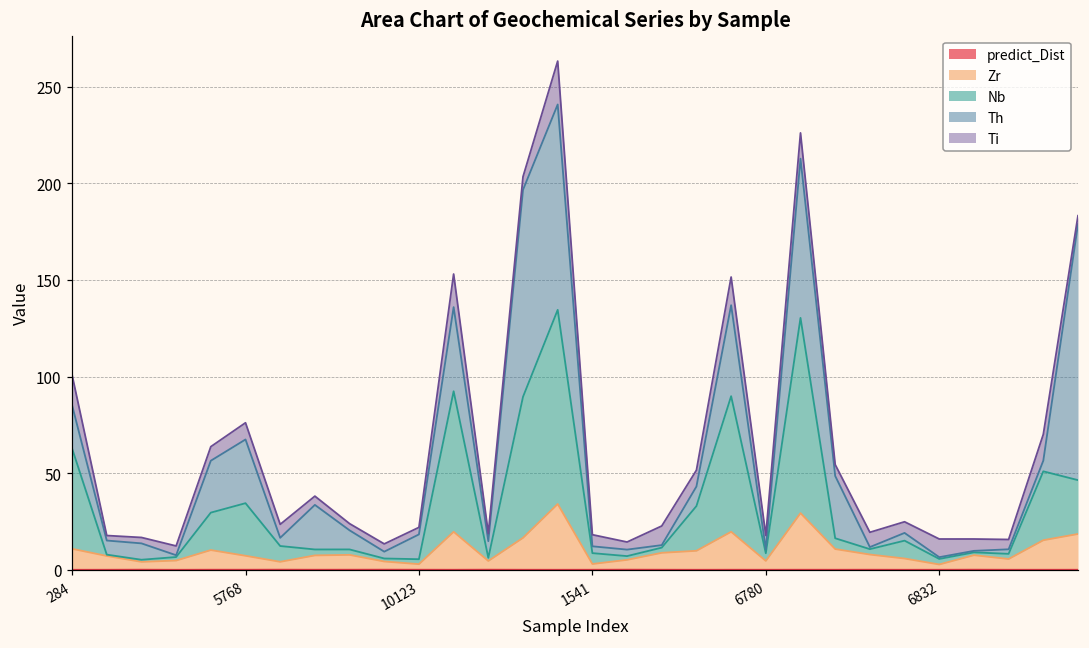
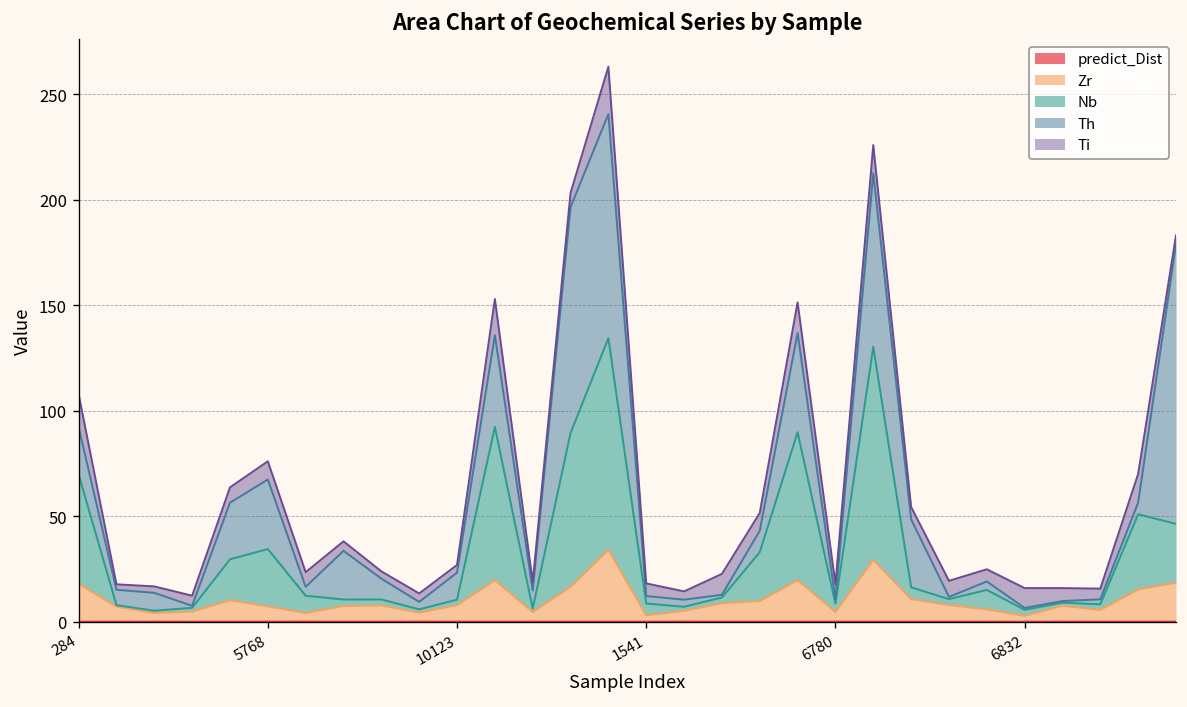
  {
    "predict_Dist": {
      "284": 0,
      "5768": 0,
      "10123": 0,
      "1541": 0,
      "6780": 0,
      "6832": 0
    },
    "Zr": {
-     "284": 11,
+     "284": 18,
      "5768": 7,
-     "10123": 3,
+     "10123": 8,
      "1541": 3,
      "6780": 5,
      "6832": 3
    }
  }
